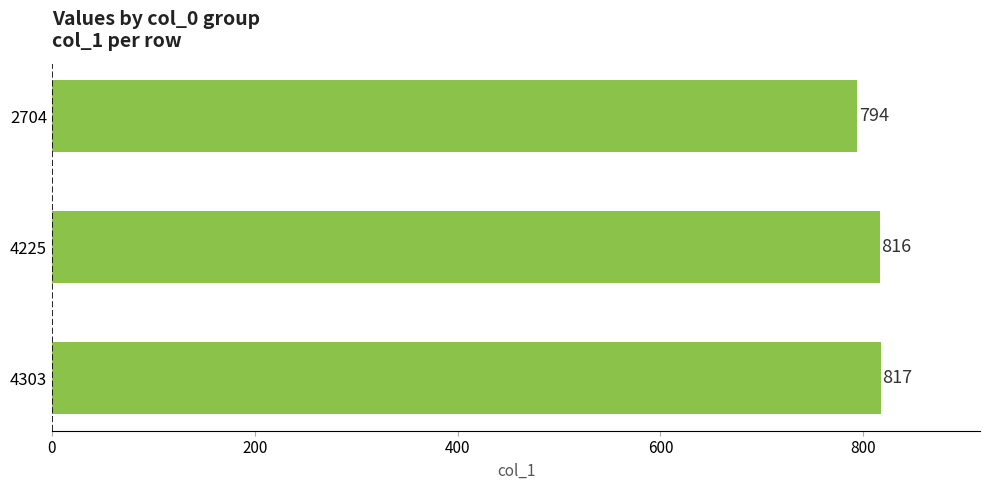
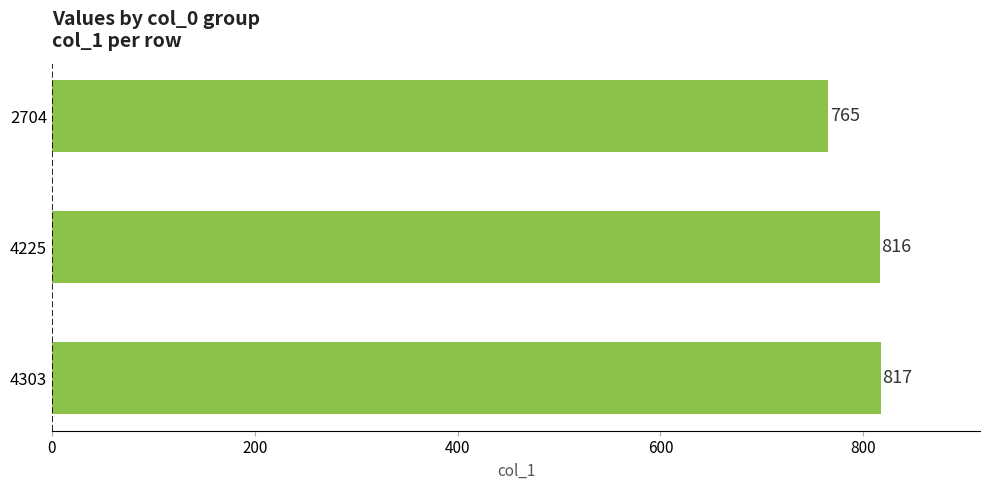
  {
-   "2704": 794,
+   "2704": 765,
    "4225": 816,
    "4303": 817
  }
